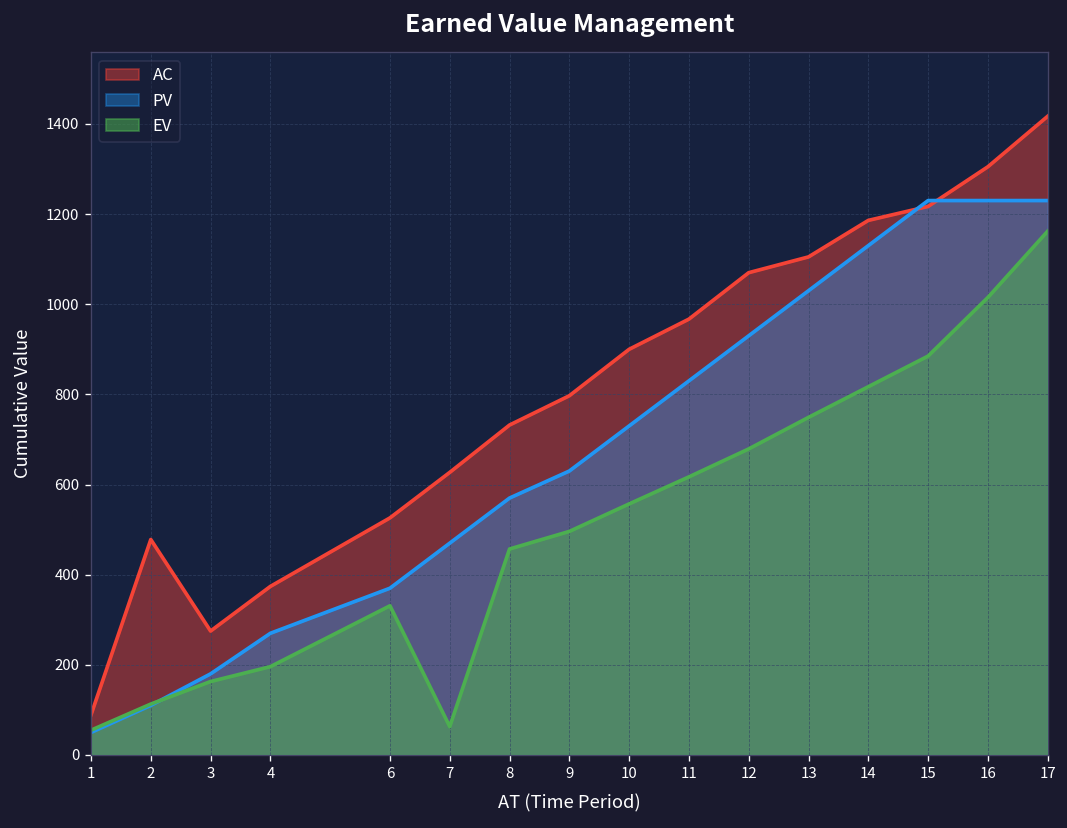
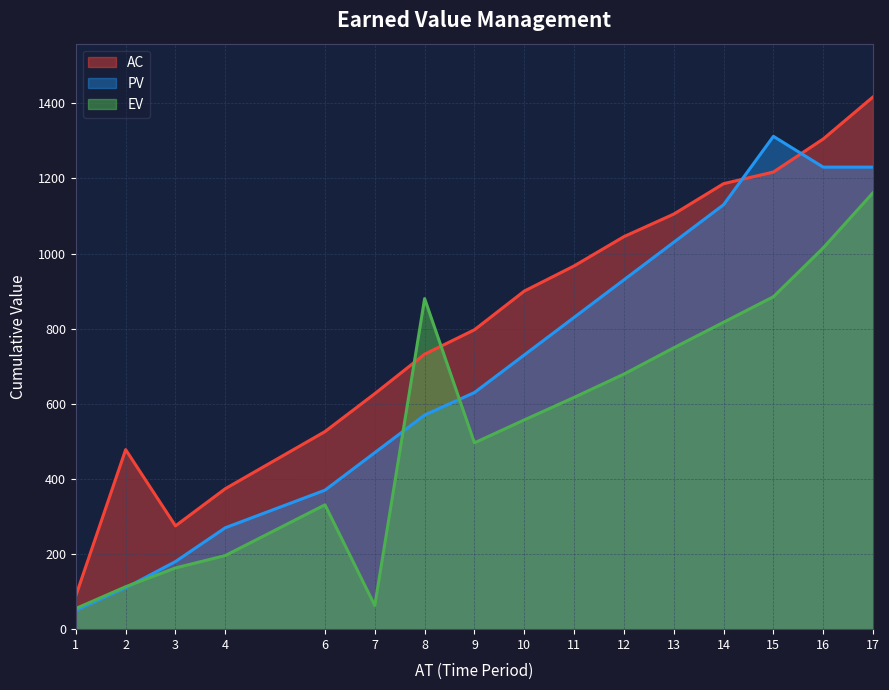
  {
    "AC": {
      "1": 90,
      "2": 480,
      "3": 280,
      "4": 370,
      "6": 530,
      "7": 630,
      "8": 730,
      "9": 800,
      "10": 900,
      "11": 970,
-     "12": 1070,
+     "12": 1050,
      "13": 1110,
      "14": 1190,
      "15": 1220,
      "16": 1310,
      "17": 1420
    },
    "PV": {
      "3": 180,
      "4": 270,
      "6": 370,
      "7": 470,
      "8": 570,
      "9": 630,
      "10": 730,
      "11": 830,
      "12": 930,
      "13": 1030,
      "14": 1130,
-     "15": 1230,
+     "15": 1310,
      "16": 1230,
      "17": 1230
    },
    "EV": {
      "3": 160,
      "4": 200,
      "6": 330,
      "7": 60,
-     "8": 460,
+     "8": 880,
      "9": 500,
      "10": 560,
      "11": 620,
      "12": 680,
      "13": 750,
      "14": 820,
      "15": 890,
      "16": 1020,
      "17": 1160
    }
  }
